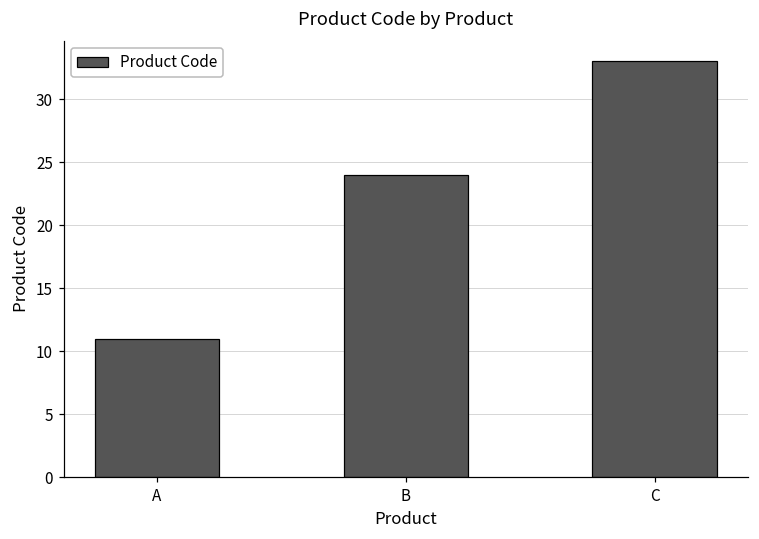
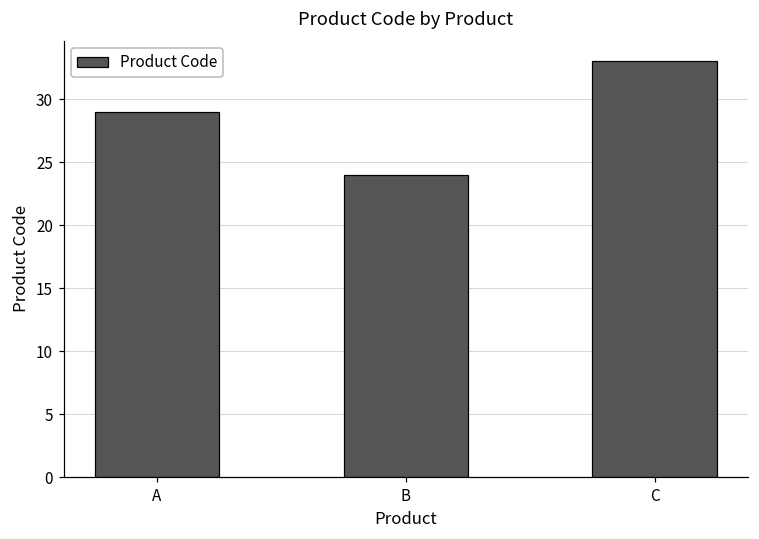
  {
-   "A": 11,
+   "A": 29,
    "B": 24,
    "C": 33
  }
